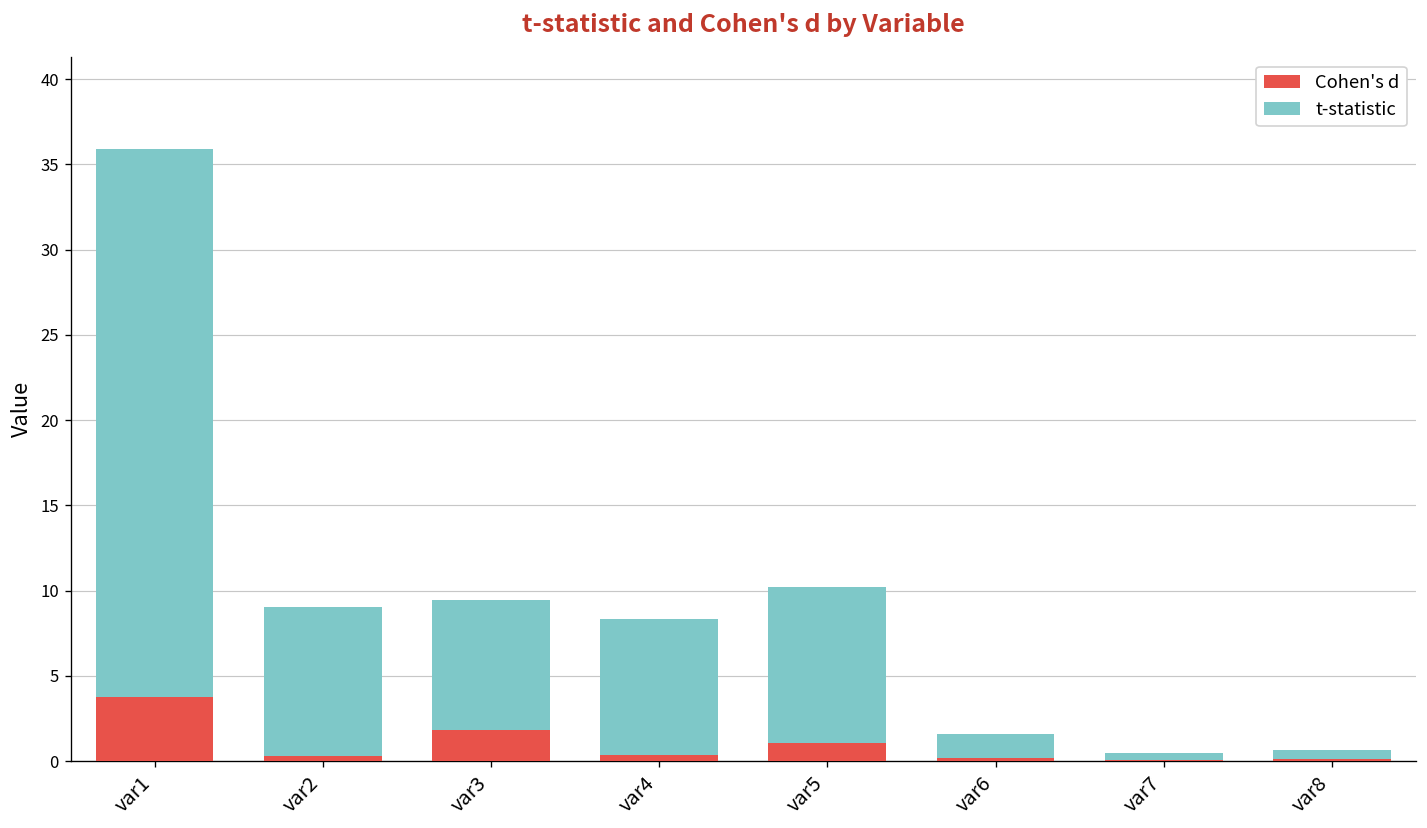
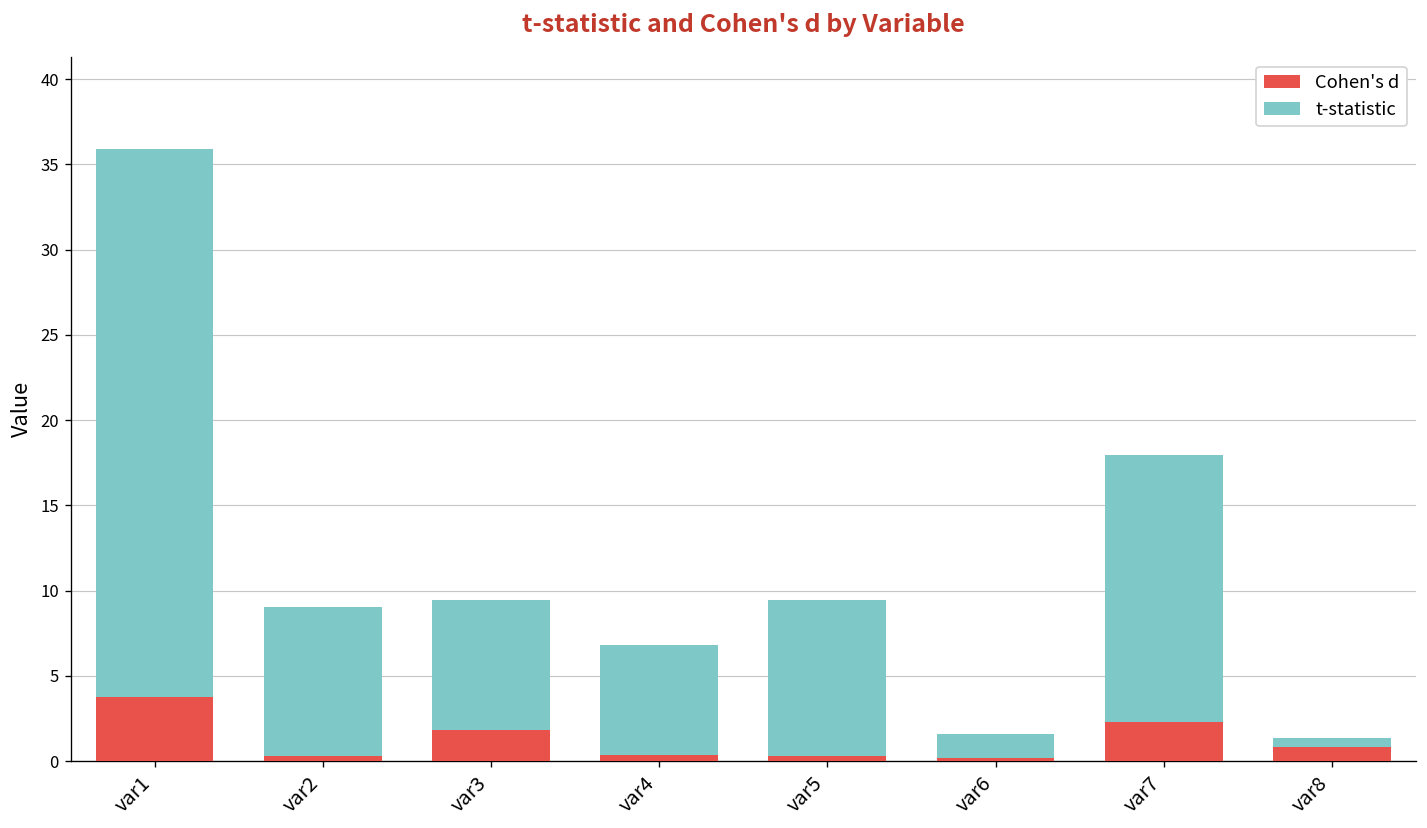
  {
    "Cohen's d": {
      "var1": 3.8,
      "var2": 0.3,
      "var3": 1.8,
      "var4": 0.4,
-     "var5": 1.1,
-     "var7": 0.1,
-     "var8": 0.1
+     "var5": 0.3,
+     "var7": 2.3,
+     "var8": 0.9
    },
    "t-statistic": {
      "var1": 32.1,
      "var2": 8.8,
      "var3": 7.6,
-     "var4": 8.0,
+     "var4": 6.4,
      "var5": 9.1,
      "var6": 1.4,
-     "var7": 0.4,
+     "var7": 15.6,
      "var8": 0.5
    }
  }
